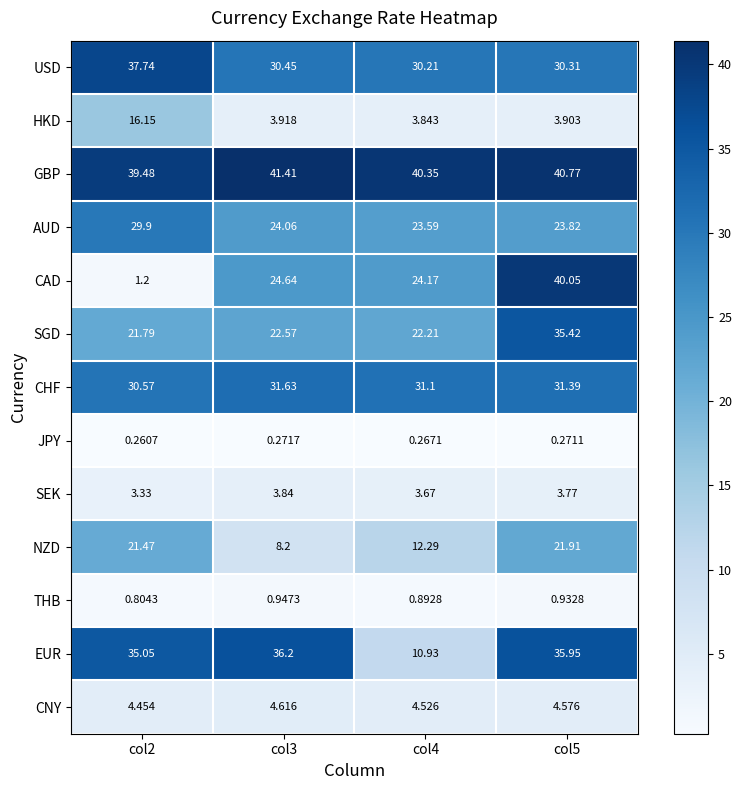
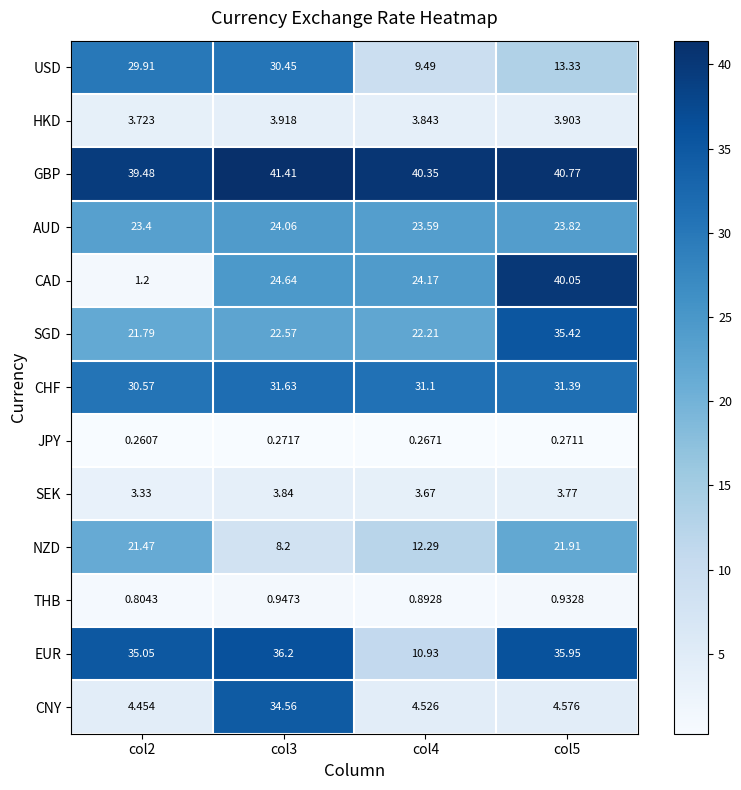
  {
    "USD": {
-     "col2": 37.74,
+     "col2": 29.91,
      "col3": 30.45,
-     "col4": 30.21,
-     "col5": 30.31
+     "col4": 9.49,
+     "col5": 13.33
    },
    "HKD": {
-     "col2": 16.15,
+     "col2": 3.723,
      "col3": 3.918,
      "col4": 3.843,
      "col5": 3.903
    },
    "GBP": {
      "col2": 39.48,
      "col3": 41.41,
      "col4": 40.35,
      "col5": 40.77
    },
    "AUD": {
-     "col2": 29.9,
+     "col2": 23.4,
      "col3": 24.06,
      "col4": 23.59,
      "col5": 23.82
    },
    "CAD": {
      "col2": 1.2,
      "col3": 24.64,
      "col4": 24.17,
      "col5": 40.05
    },
    "SGD": {
      "col2": 21.79,
      "col3": 22.57,
      "col4": 22.21,
      "col5": 35.42
    },
    "CHF": {
      "col2": 30.57,
      "col3": 31.63,
      "col4": 31.1,
      "col5": 31.39
    },
    "JPY": {
      "col2": 0.2607,
      "col3": 0.2717,
      "col4": 0.2671,
      "col5": 0.2711
    },
    "SEK": {
      "col2": 3.33,
      "col3": 3.84,
      "col4": 3.67,
      "col5": 3.77
    },
    "NZD": {
      "col2": 21.47,
      "col3": 8.2,
      "col4": 12.29,
      "col5": 21.91
    },
    "THB": {
      "col2": 0.8043,
      "col3": 0.9473,
      "col4": 0.8928,
      "col5": 0.9328
    },
    "EUR": {
      "col2": 35.05,
      "col3": 36.2,
      "col4": 10.93,
      "col5": 35.95
    },
    "CNY": {
      "col2": 4.454,
-     "col3": 4.616,
+     "col3": 34.56,
      "col4": 4.526,
      "col5": 4.576
    }
  }
